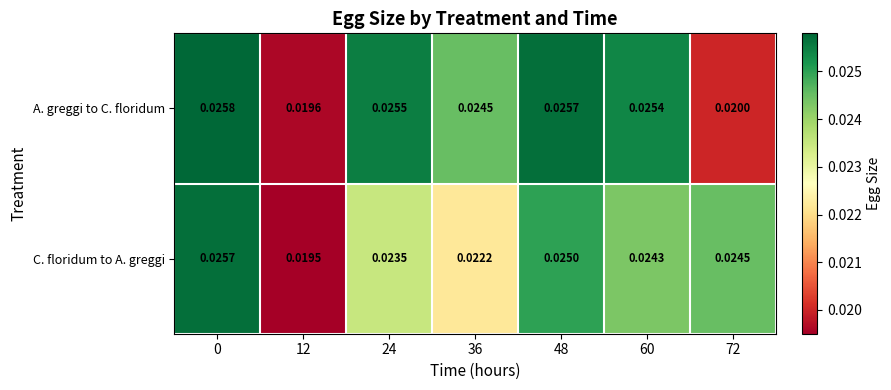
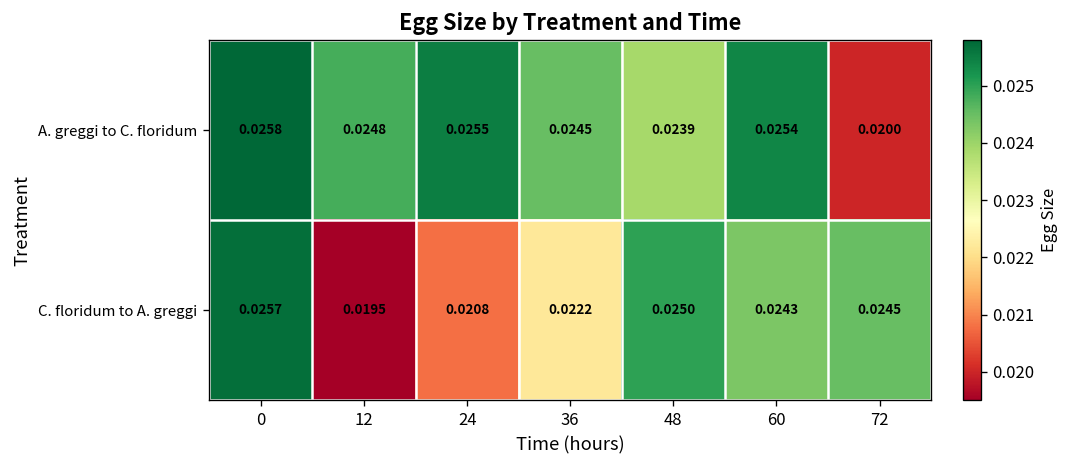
  {
    "A. greggi to C. floridum": {
      "0": 0.0258,
-     "12": 0.0196,
+     "12": 0.0248,
      "24": 0.0255,
      "36": 0.0245,
-     "48": 0.0257,
+     "48": 0.0239,
      "60": 0.0254,
      "72": 0.0200
    },
    "C. floridum to A. greggi": {
      "0": 0.0257,
      "12": 0.0195,
-     "24": 0.0235,
+     "24": 0.0208,
      "36": 0.0222,
      "48": 0.0250,
      "60": 0.0243,
      "72": 0.0245
    }
  }
